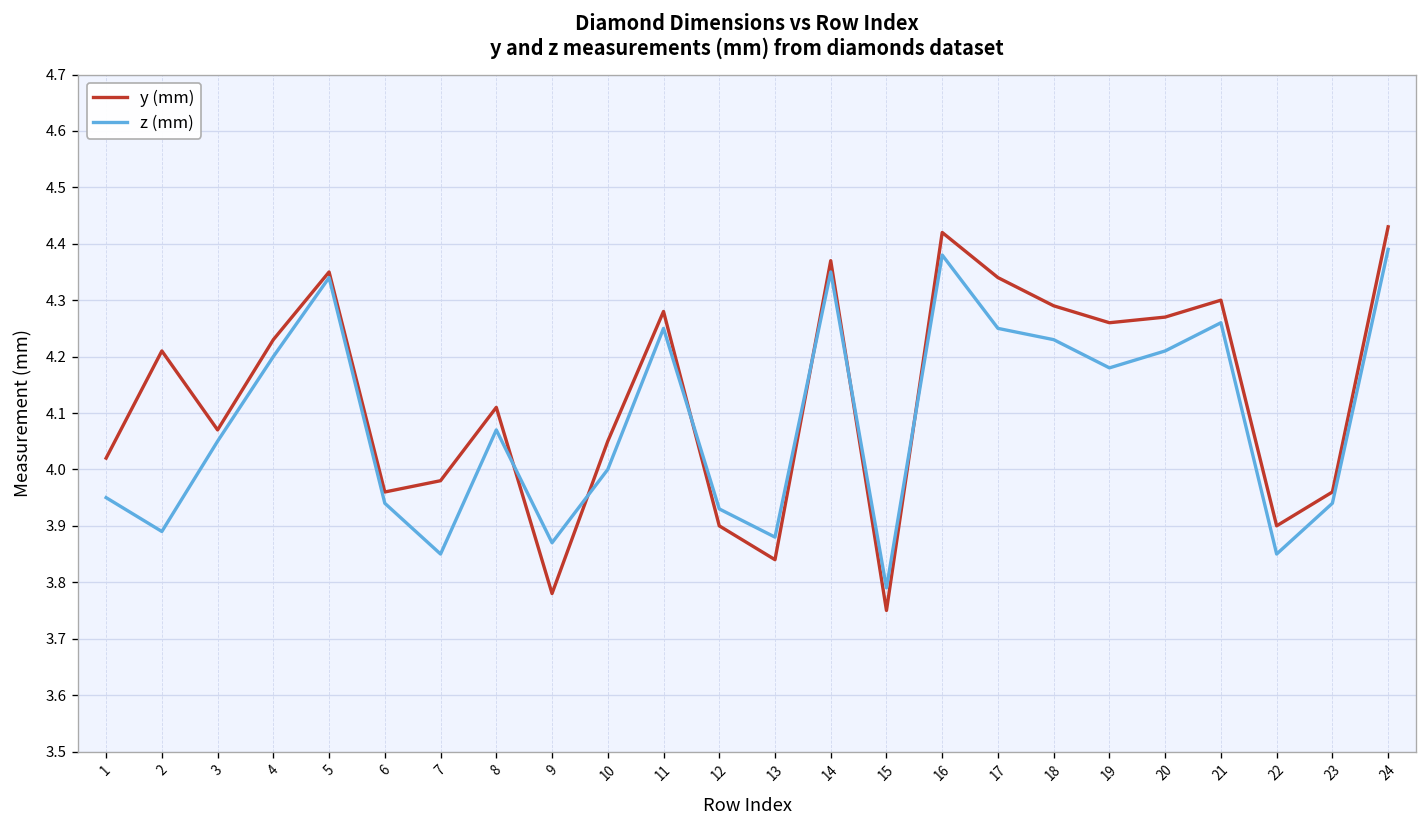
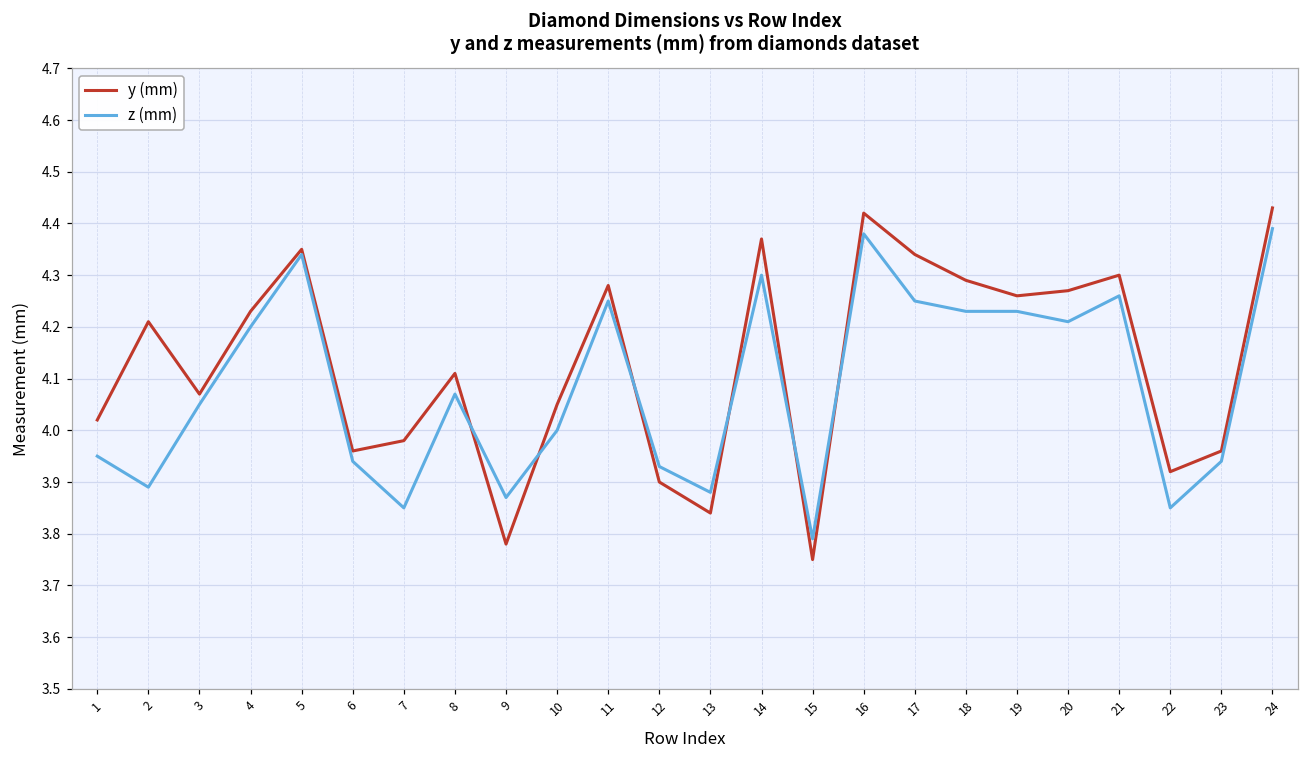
  {
    "y (mm)": {
      "1": 4.02,
      "2": 4.21,
      "3": 4.07,
      "4": 4.23,
      "5": 4.35,
      "6": 3.96,
      "7": 3.98,
      "8": 4.11,
      "9": 3.78,
      "10": 4.05,
      "11": 4.28,
      "12": 3.90,
      "13": 3.84,
      "14": 4.37,
      "15": 3.75,
      "16": 4.42,
      "17": 4.34,
      "18": 4.29,
      "19": 4.26,
      "20": 4.27,
      "21": 4.30,
-     "22": 3.90,
+     "22": 3.92,
      "23": 3.96,
      "24": 4.43
    },
    "z (mm)": {
      "1": 3.95,
      "2": 3.89,
      "3": 4.05,
      "4": 4.20,
      "5": 4.34,
      "6": 3.94,
      "7": 3.85,
      "8": 4.07,
      "9": 3.87,
      "10": 4.00,
      "11": 4.25,
      "12": 3.93,
      "13": 3.88,
-     "14": 4.35,
+     "14": 4.30,
      "15": 3.79,
      "16": 4.38,
      "17": 4.25,
      "18": 4.23,
-     "19": 4.18,
+     "19": 4.23,
      "20": 4.21,
      "21": 4.26,
      "22": 3.85,
      "23": 3.94,
      "24": 4.39
    }
  }
